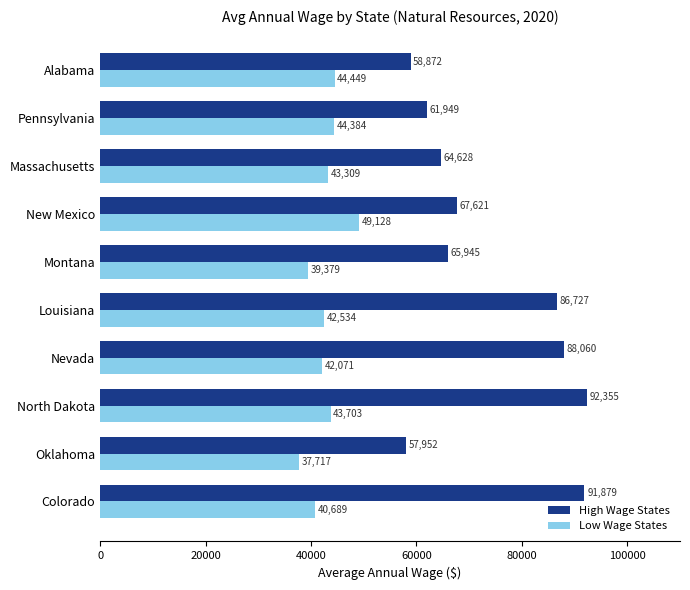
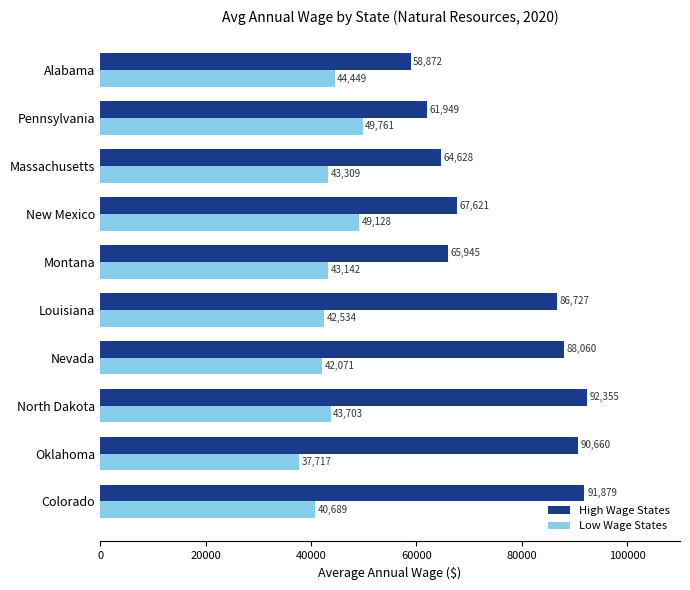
  {
    "High Wage States": {
      "Alabama": "58,872",
      "Pennsylvania": "61,949",
      "Massachusetts": "64,628",
      "New Mexico": "67,621",
      "Montana": "65,945",
      "Louisiana": "86,727",
      "Nevada": "88,060",
      "North Dakota": "92,355",
-     "Oklahoma": "57,952",
+     "Oklahoma": "90,660",
      "Colorado": "91,879"
    },
    "Low Wage States": {
      "Alabama": "44,449",
-     "Pennsylvania": "44,384",
+     "Pennsylvania": "49,761",
      "Massachusetts": "43,309",
      "New Mexico": "49,128",
-     "Montana": "39,379",
+     "Montana": "43,142",
      "Louisiana": "42,534",
      "Nevada": "42,071",
      "North Dakota": "43,703",
      "Oklahoma": "37,717",
      "Colorado": "40,689"
    }
  }
